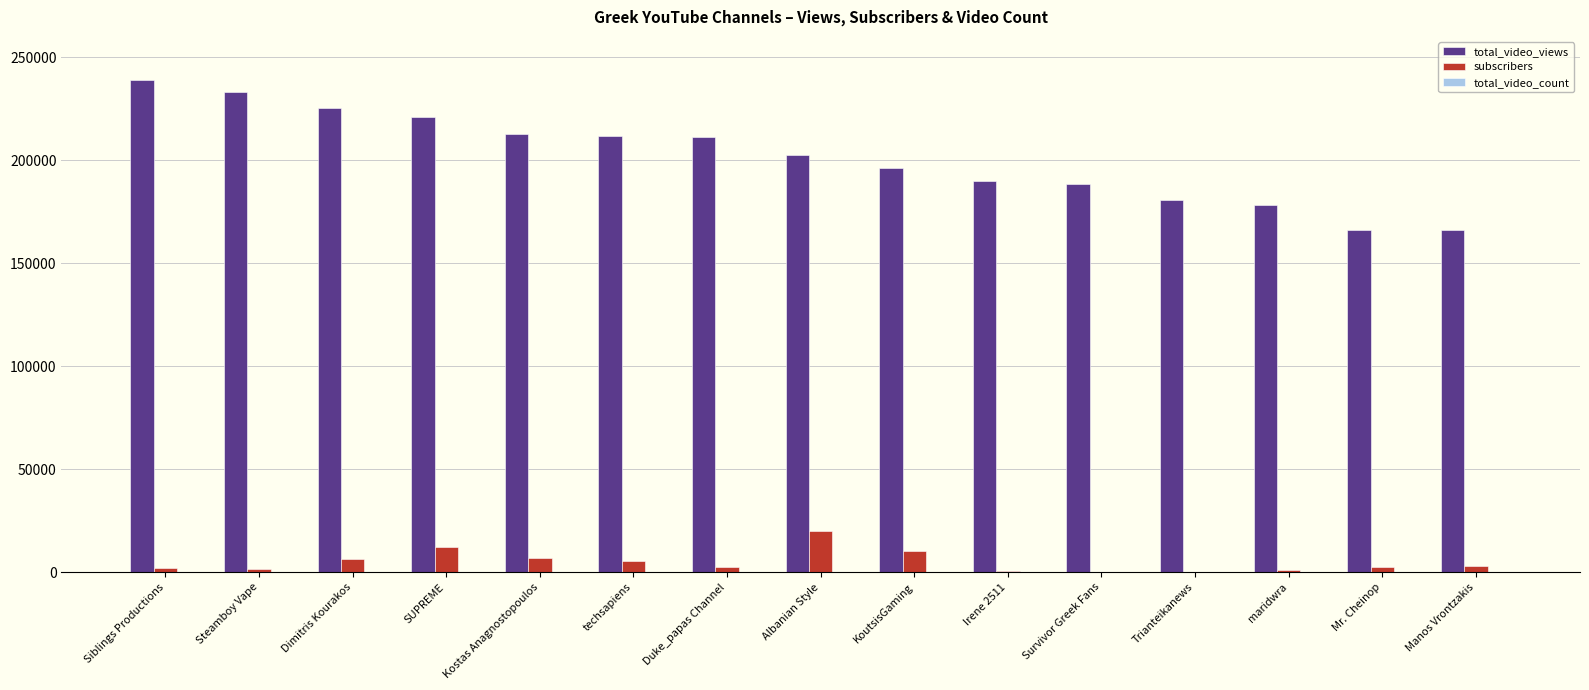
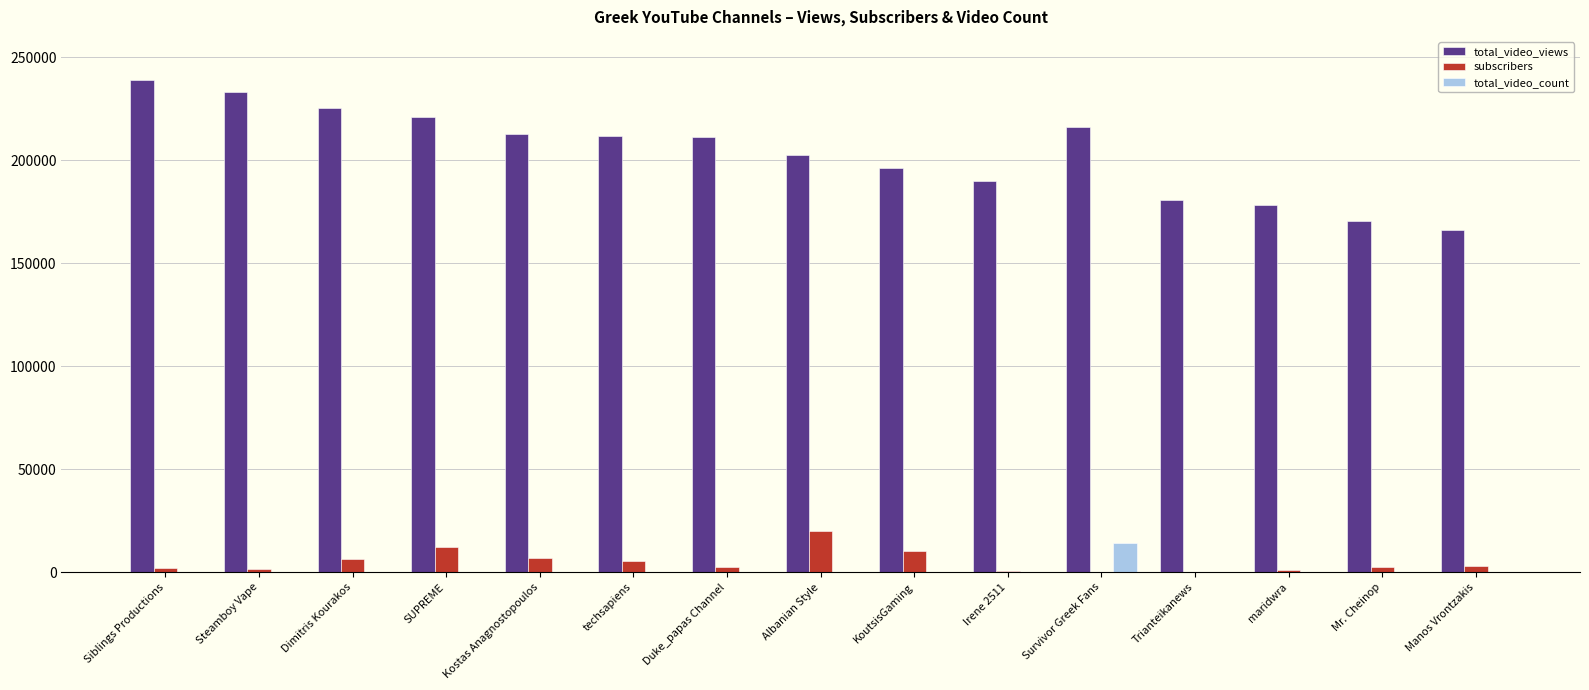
  {
    "total_video_views": {
      "Siblings Productions": 239000,
      "Steamboy Vape": 233000,
      "Dimitris Kourakos": 225000,
      "SUPREME": 221000,
      "Kostas Anagnostopoulos": 213000,
      "techsapiens": 212000,
      "Duke_papas Channel": 211000,
      "Albanian Style": 203000,
      "KoutsisGaming": 196000,
      "Irene 2511": 190000,
-     "Survivor Greek Fans": 188000,
+     "Survivor Greek Fans": 216000,
      "Trianteikanews": 181000,
      "maridwra": 178000,
-     "Mr. Cheinop": 166000,
+     "Mr. Cheinop": 171000,
      "Manos Vrontzakis": 166000
    },
    "subscribers": {
      "Siblings Productions": 2000,
      "Steamboy Vape": 2000,
      "Dimitris Kourakos": 7000,
      "SUPREME": 12000,
      "Kostas Anagnostopoulos": 7000,
      "techsapiens": 5000,
      "Duke_papas Channel": 2000,
      "Albanian Style": 20000,
      "KoutsisGaming": 10000,
      "Mr. Cheinop": 2000,
      "Manos Vrontzakis": 3000
    },
    "total_video_count": {
-     "Survivor Greek Fans": 0
+     "Survivor Greek Fans": 14000
    }
  }
